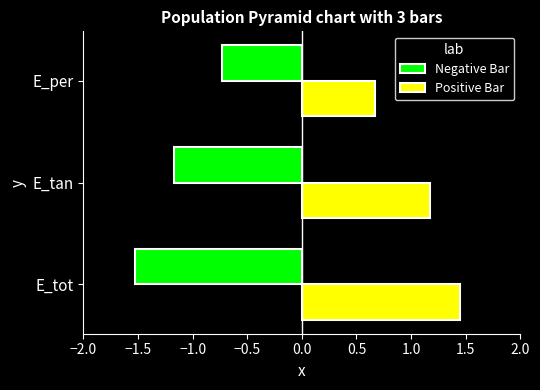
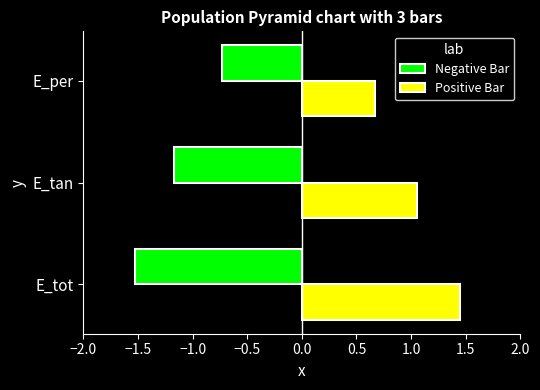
  {
    "Negative Bar": {
      "E_per": -0.73,
      "E_tan": -1.17,
      "E_tot": -1.53
    },
    "Positive Bar": {
      "E_per": 0.67,
-     "E_tan": 1.17,
+     "E_tan": 1.05,
      "E_tot": 1.45
    }
  }
